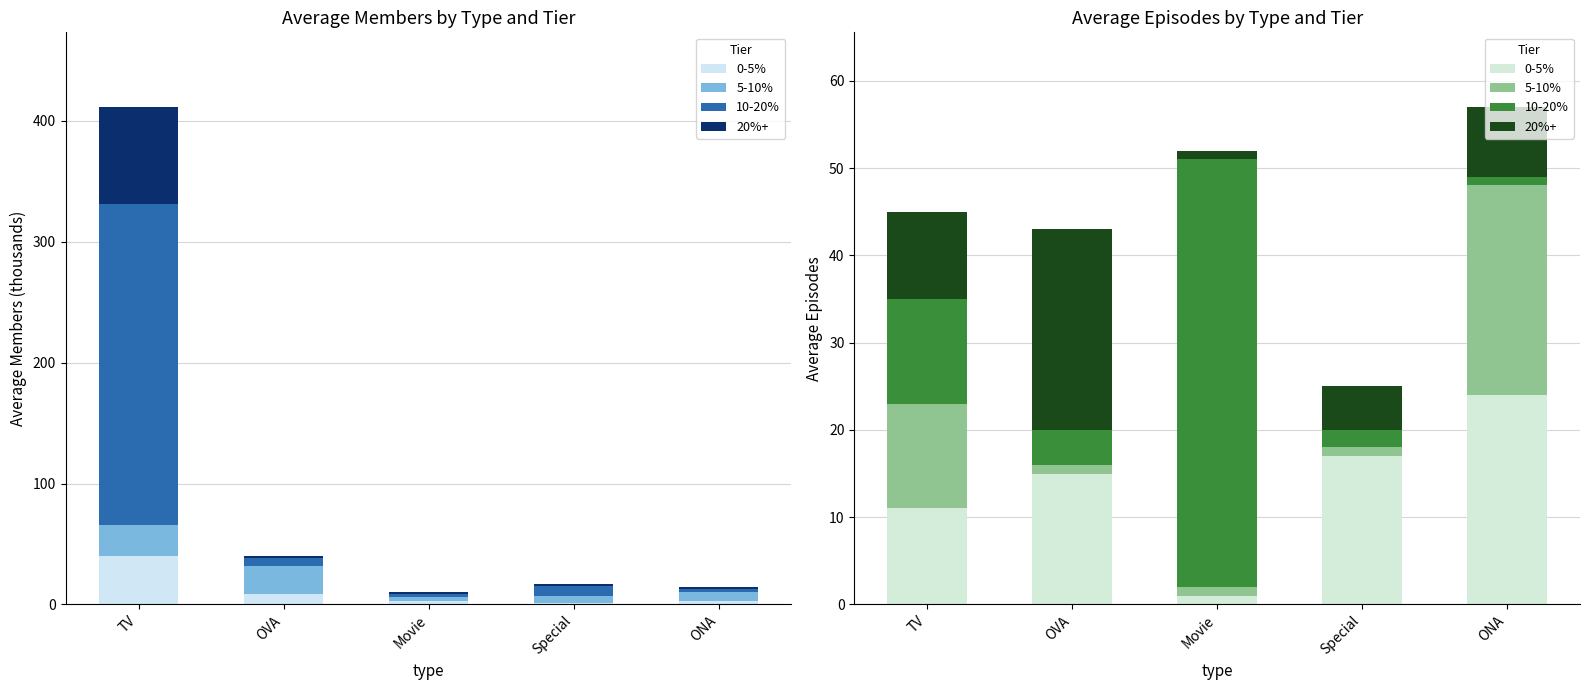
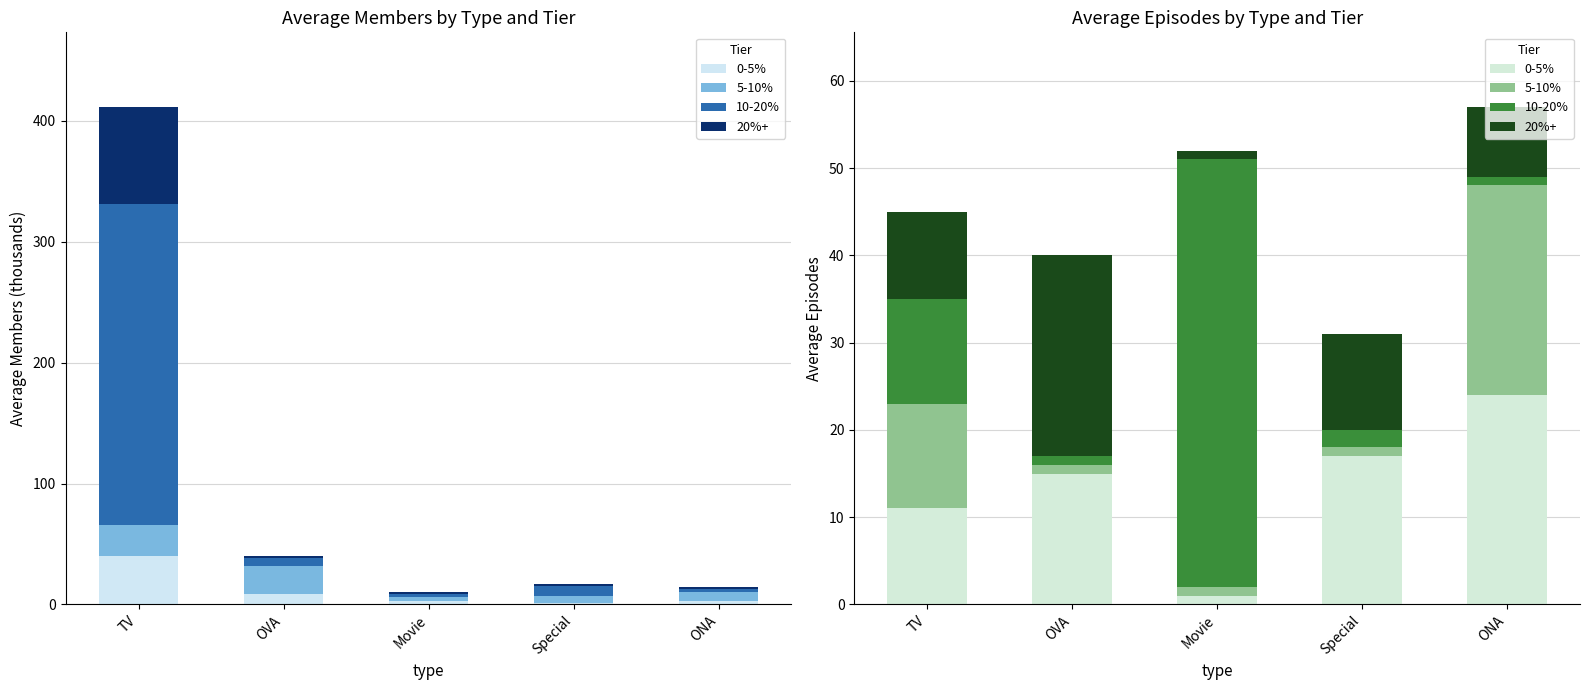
  {
    "Average Members by Type and Tier": {
      "0-5%": {
        "TV": 40,
        "OVA": 9,
        "Movie": 3,
        "ONA": 3
      }
    },
    "Average Episodes by Type and Tier": {
      "0-5%": {
        "TV": 11,
        "OVA": 15,
        "Movie": 1,
        "Special": 17,
        "ONA": 24
      },
      "5-10%": {
        "TV": 12,
        "OVA": 1,
        "Movie": 1,
        "Special": 1,
        "ONA": 24
      },
      "10-20%": {
        "TV": 12,
-       "OVA": 4,
+       "OVA": 1,
        "Movie": 49,
        "Special": 2,
        "ONA": 1
      },
      "20%+": {
        "TV": 10,
        "OVA": 23,
        "Movie": 1,
-       "Special": 5
+       "Special": 11
      }
    }
  }
